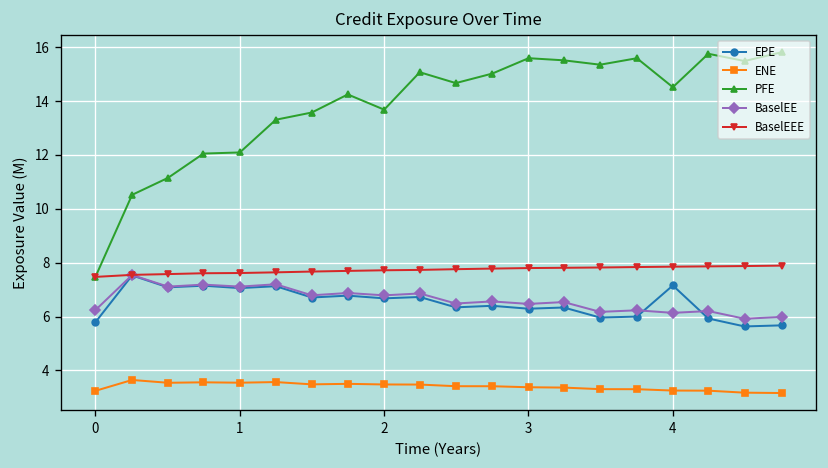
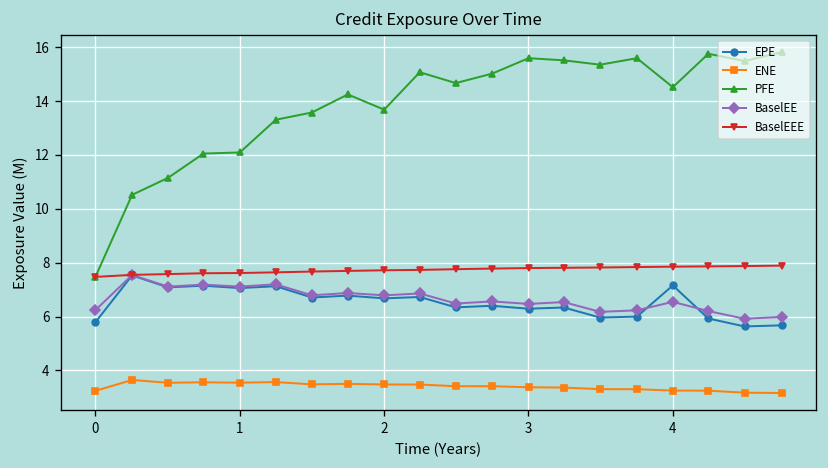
  {
    "EPE": {
      "0": 5.8,
      "3": 6.3,
      "4": 7.2
    },
    "ENE": {
      "0": 3.2,
      "1": 3.5,
      "2": 3.5,
      "3": 3.4,
      "4": 3.3
    },
    "PFE": {
      "1": 12.1,
      "2": 13.7,
      "3": 15.6,
      "4": 14.5
    },
    "BaselEE": {
      "0": 6.2,
      "3": 6.5,
-     "4": 6.1
+     "4": 6.5
    },
    "BaselEEE": {
      "1": 7.6,
      "2": 7.7,
      "3": 7.8,
      "4": 7.9
    }
  }
